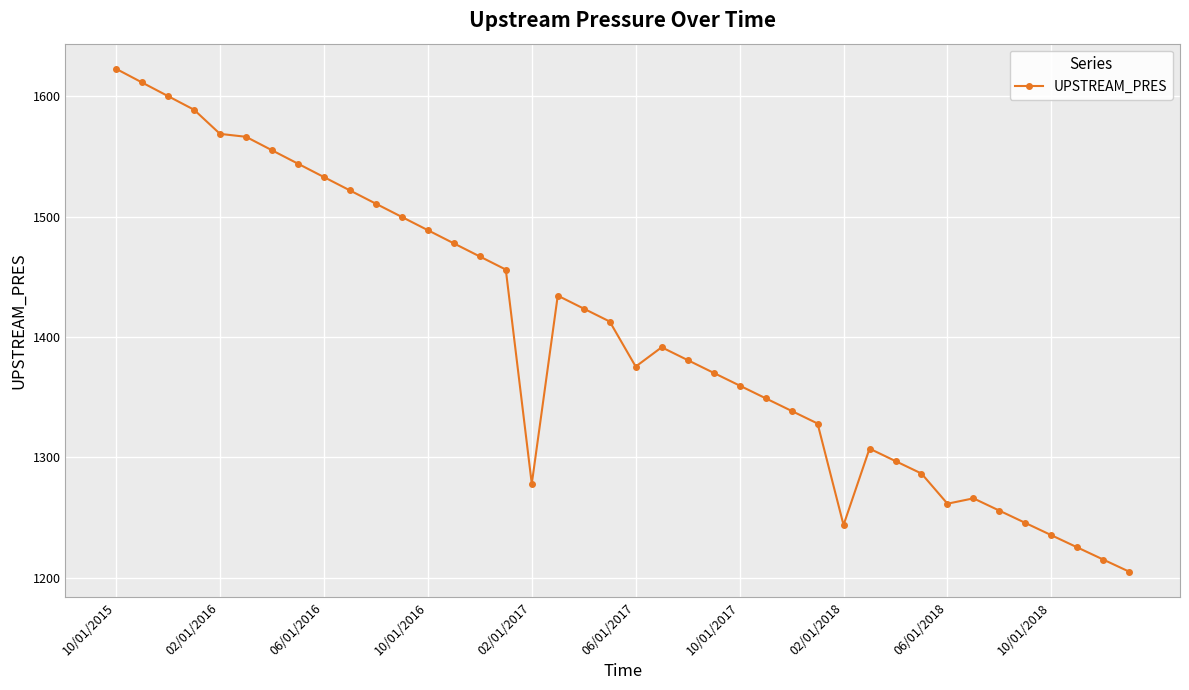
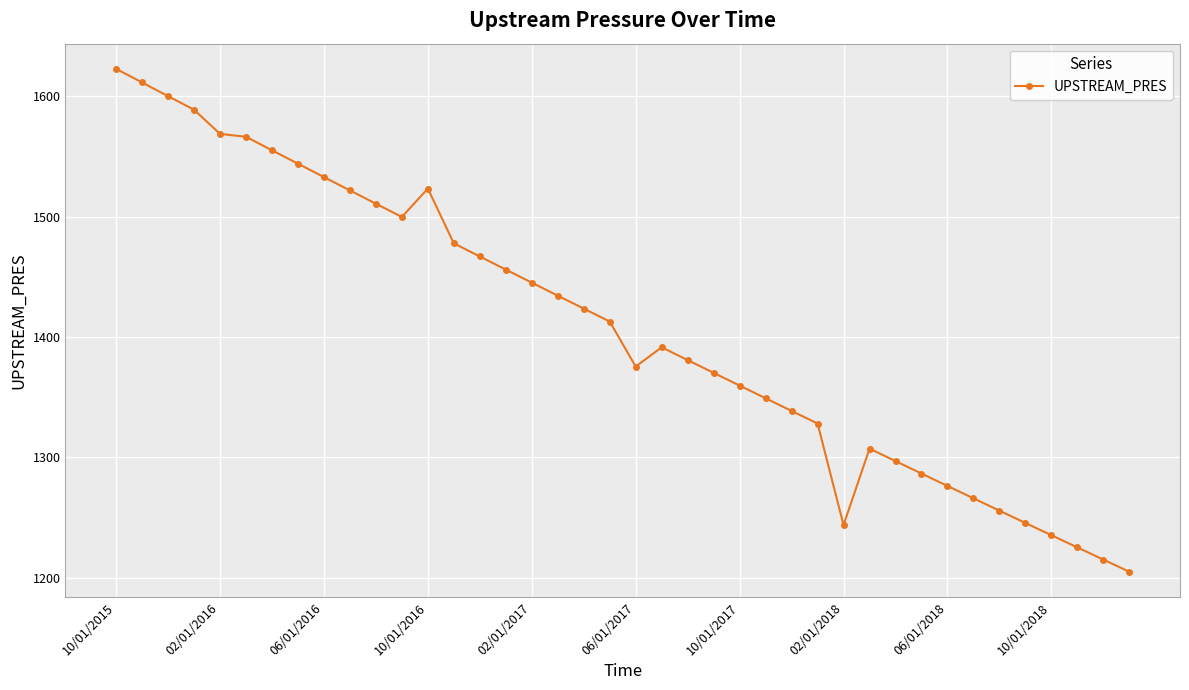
  {
    "10/01/2015": 1623,
    "02/01/2016": 1569,
    "06/01/2016": 1533,
-   "10/01/2016": 1489,
-   "02/01/2017": 1278,
+   "10/01/2016": 1523,
+   "02/01/2017": 1445,
    "06/01/2017": 1375,
    "10/01/2017": 1360,
    "02/01/2018": 1244,
-   "06/01/2018": 1261,
+   "06/01/2018": 1276,
    "10/01/2018": 1235
  }
